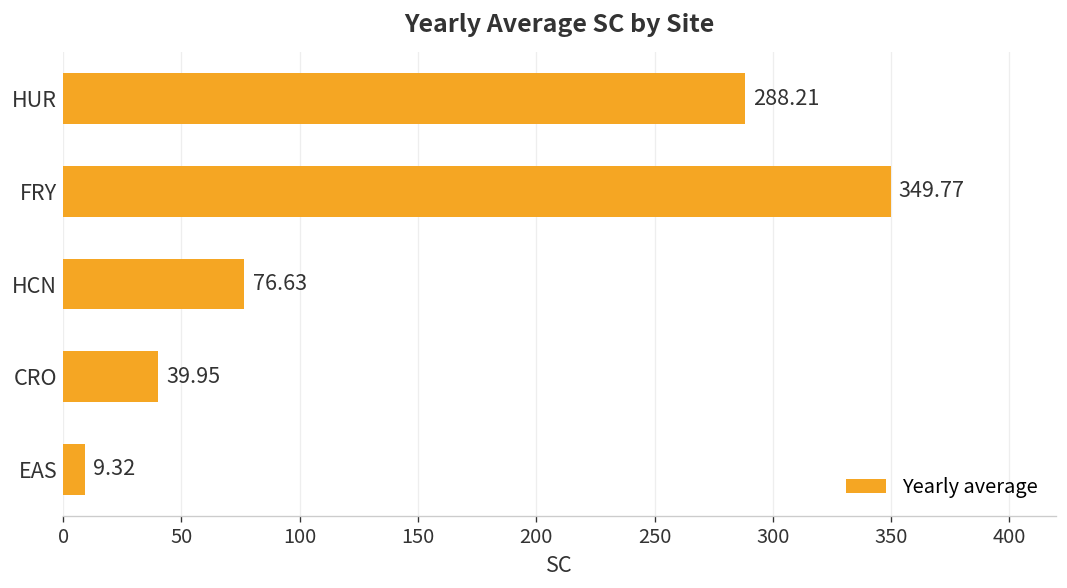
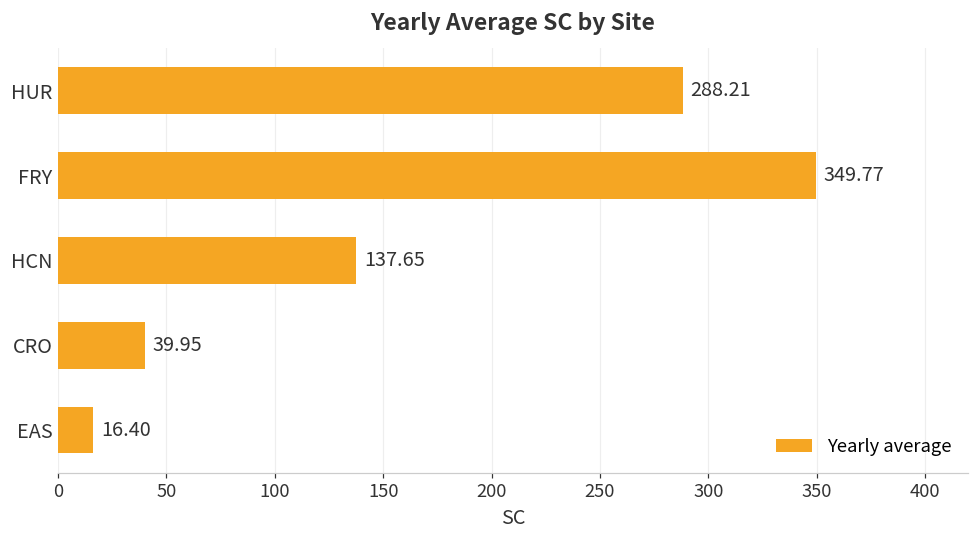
  {
    "HUR": 288.21,
    "FRY": 349.77,
-   "HCN": 76.63,
+   "HCN": 137.65,
    "CRO": 39.95,
-   "EAS": 9.32
+   "EAS": 16.40
  }
